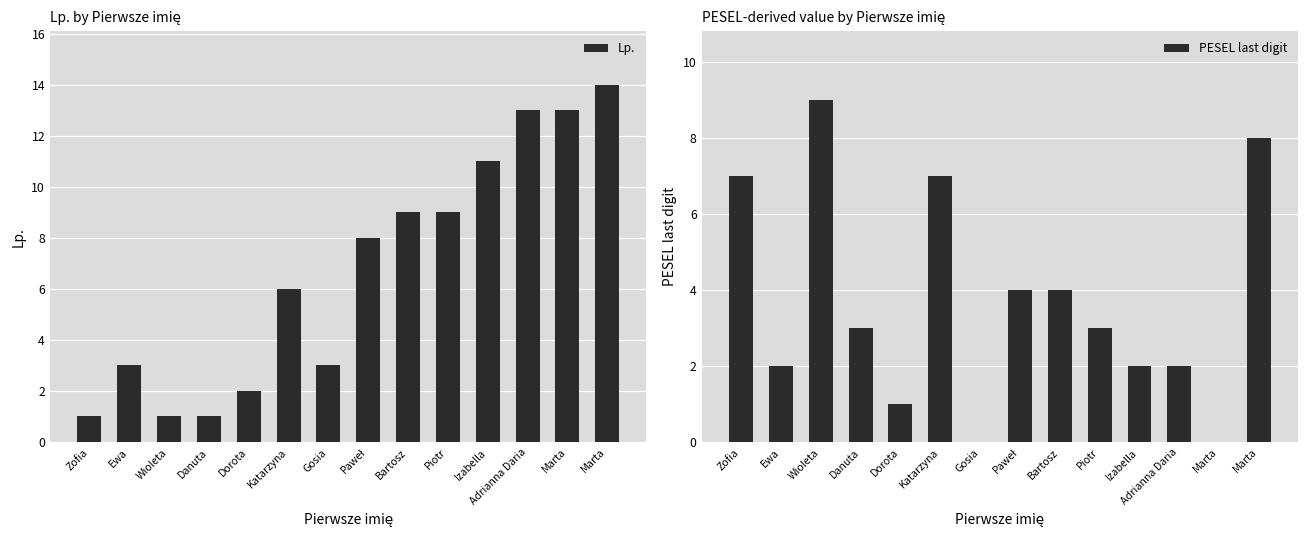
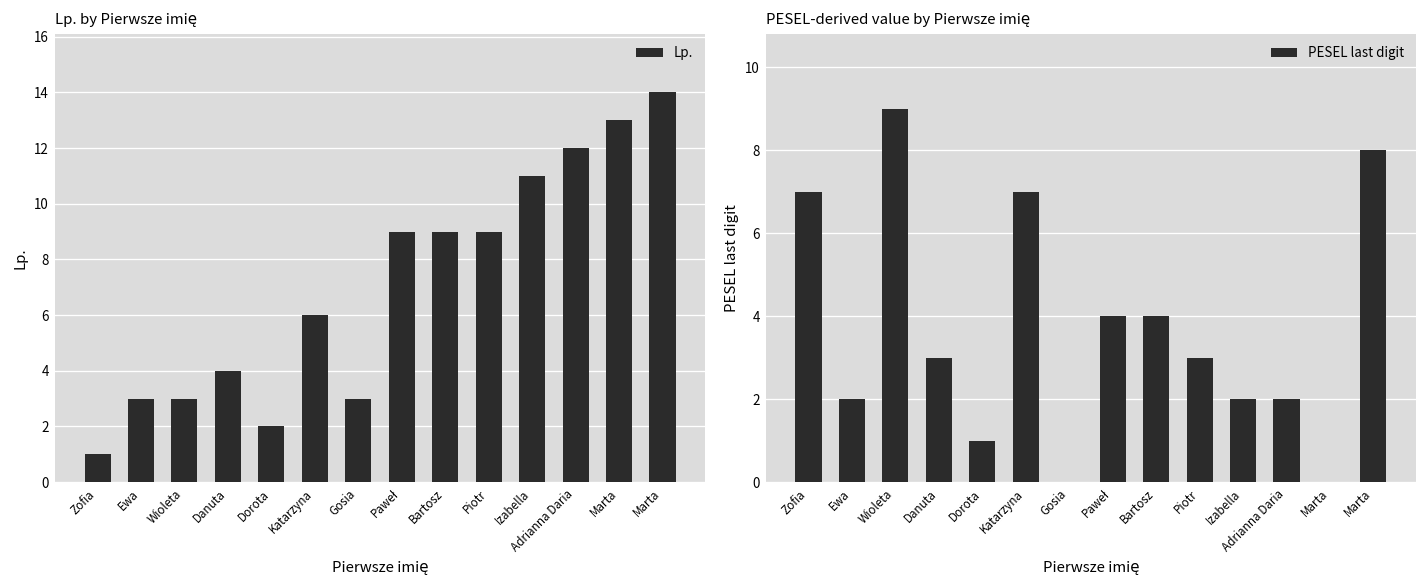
  {
    "Lp. by Pierwsze imię": {
      "Zofia": 1,
      "Ewa": 3,
-     "Wioleta": 1,
-     "Danuta": 1,
+     "Wioleta": 3,
+     "Danuta": 4,
      "Dorota": 2,
      "Katarzyna": 6,
      "Gosia": 3,
-     "Paweł": 8,
+     "Paweł": 9,
      "Bartosz": 9,
      "Piotr": 9,
      "Izabella": 11,
-     "Adrianna Daria": 13
+     "Adrianna Daria": 12
    },
    "PESEL-derived value by Pierwsze imię": {
      "Zofia": 7.0,
      "Ewa": 2.0,
      "Wioleta": 9.0,
      "Danuta": 3.0,
      "Dorota": 1.0,
      "Katarzyna": 7.0,
      "Gosia": 0.0,
      "Paweł": 4.0,
      "Bartosz": 4.0,
      "Piotr": 3.0,
      "Izabella": 2.0,
      "Adrianna Daria": 2.0
    }
  }
